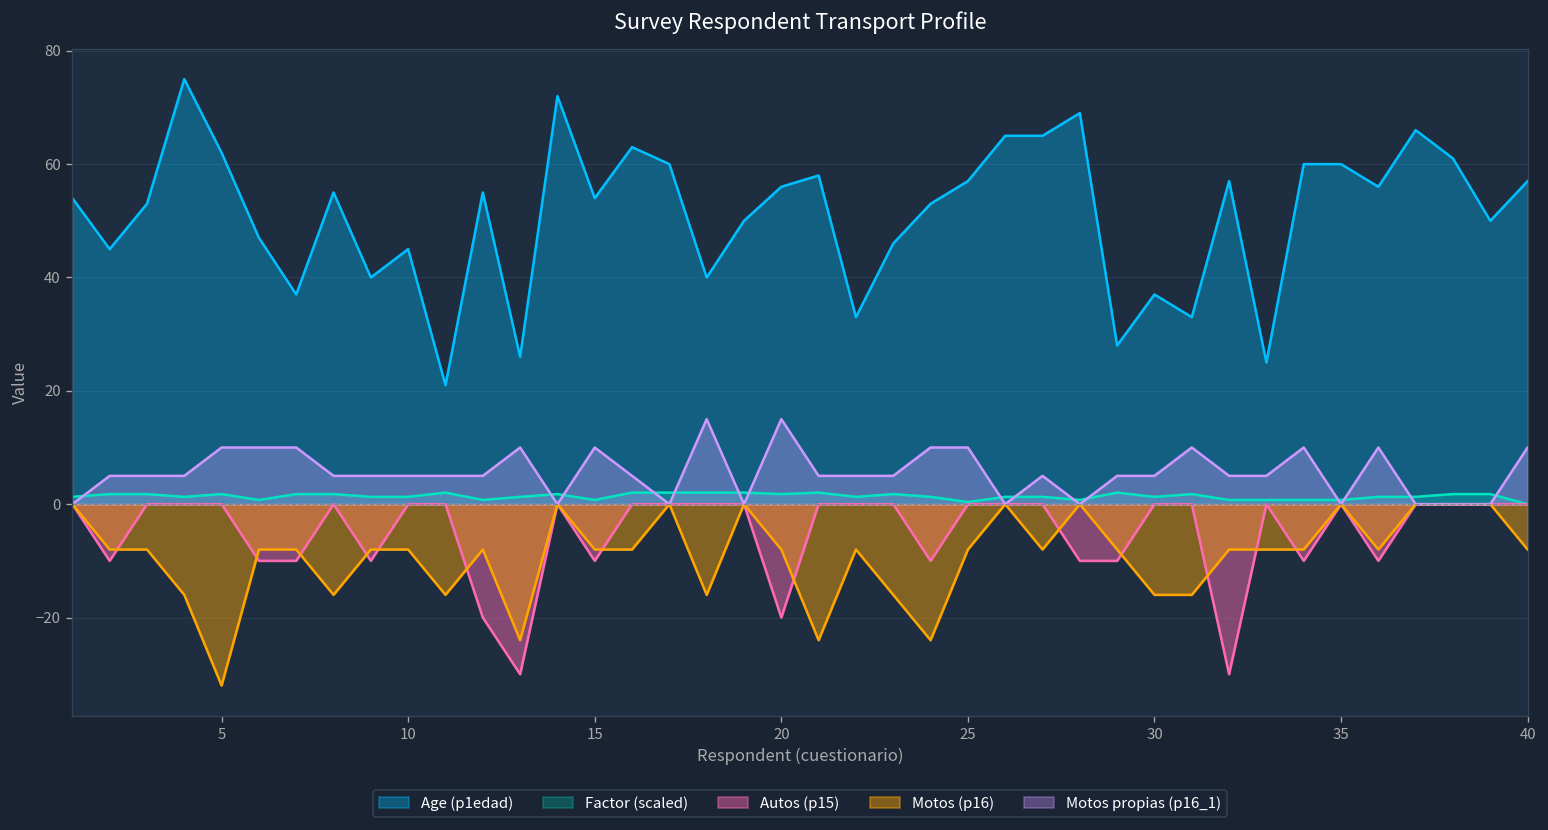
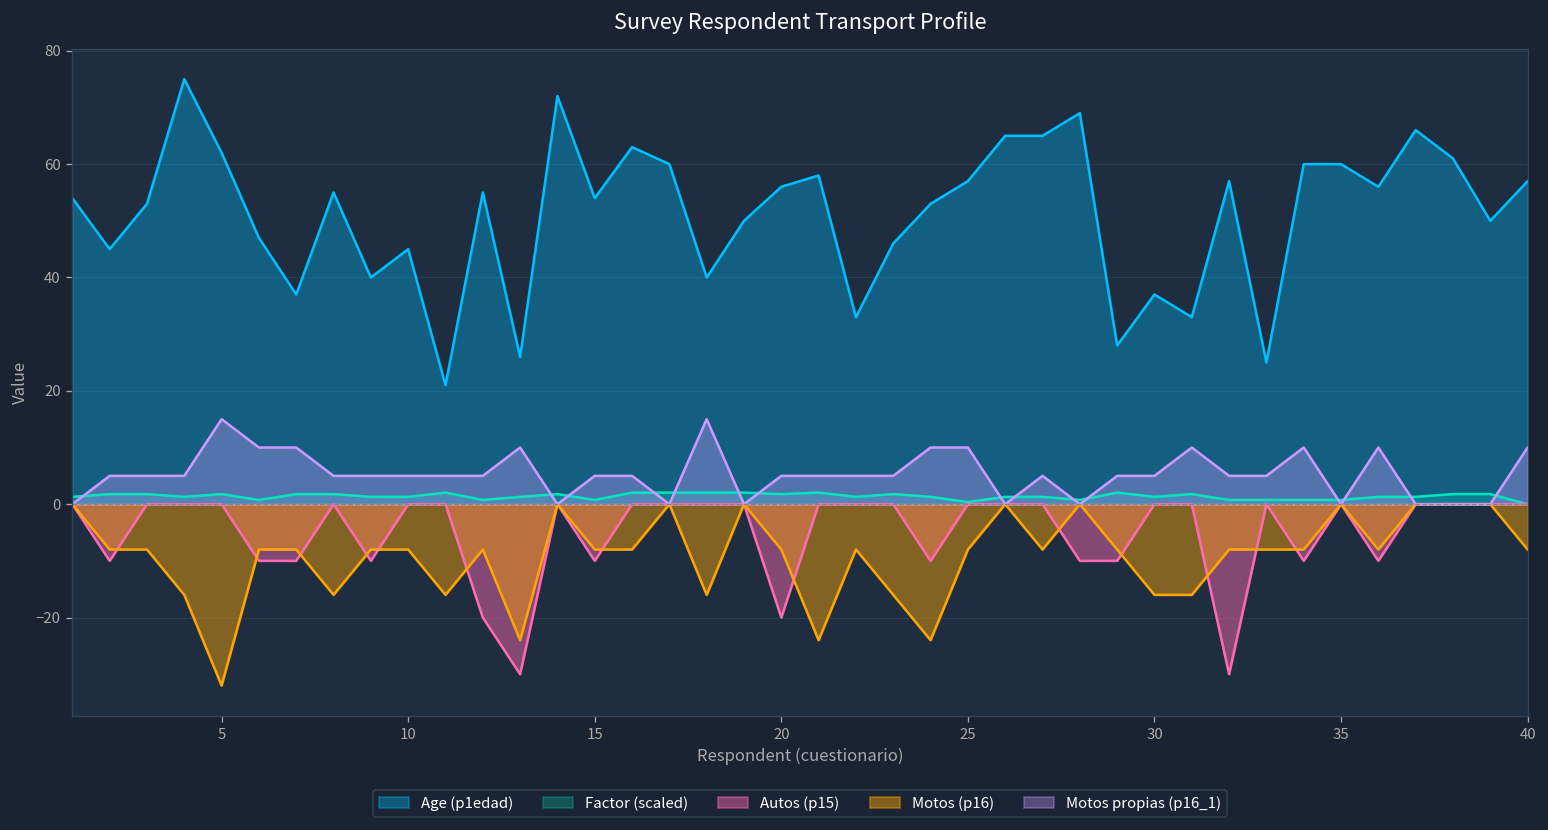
  {
    "Motos propias (p16_1)": {
-     "5": 10,
+     "5": 15,
      "10": 5,
-     "15": 10,
-     "20": 15,
+     "15": 5,
+     "20": 5,
      "25": 10,
      "30": 5,
      "40": 10
    }
  }
